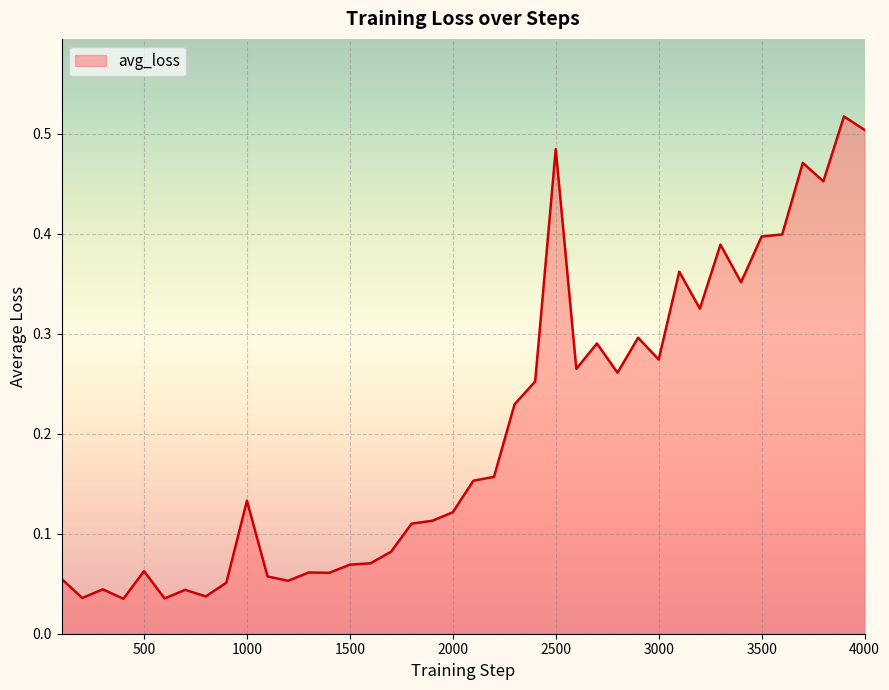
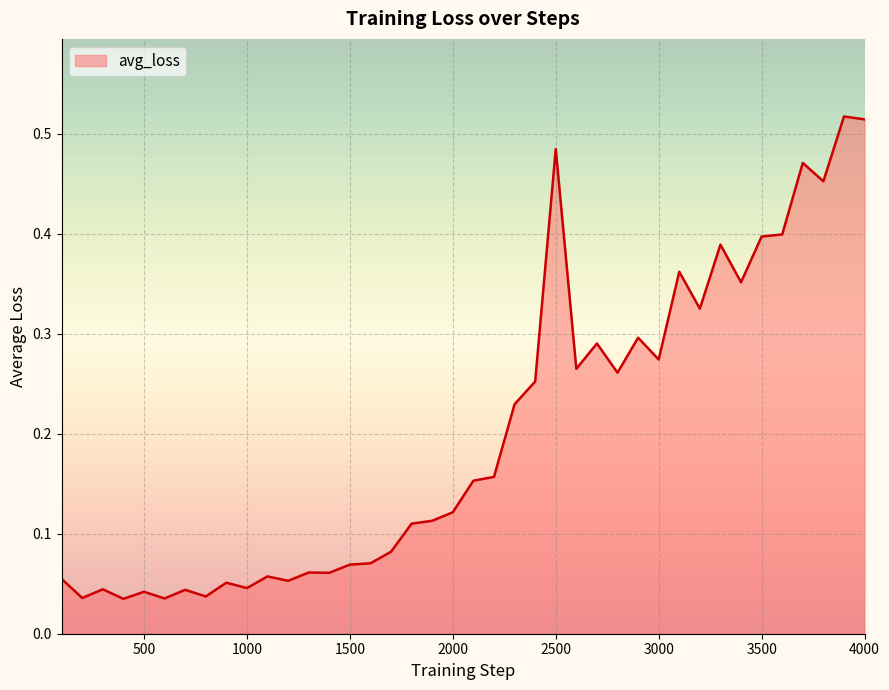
  {
-   "500": 0.063,
-   "1000": 0.133,
+   "500": 0.042,
+   "1000": 0.046,
    "1500": 0.069,
    "2000": 0.121,
    "2500": 0.484,
    "3000": 0.274,
    "3500": 0.397,
-   "4000": 0.504
+   "4000": 0.514
  }
